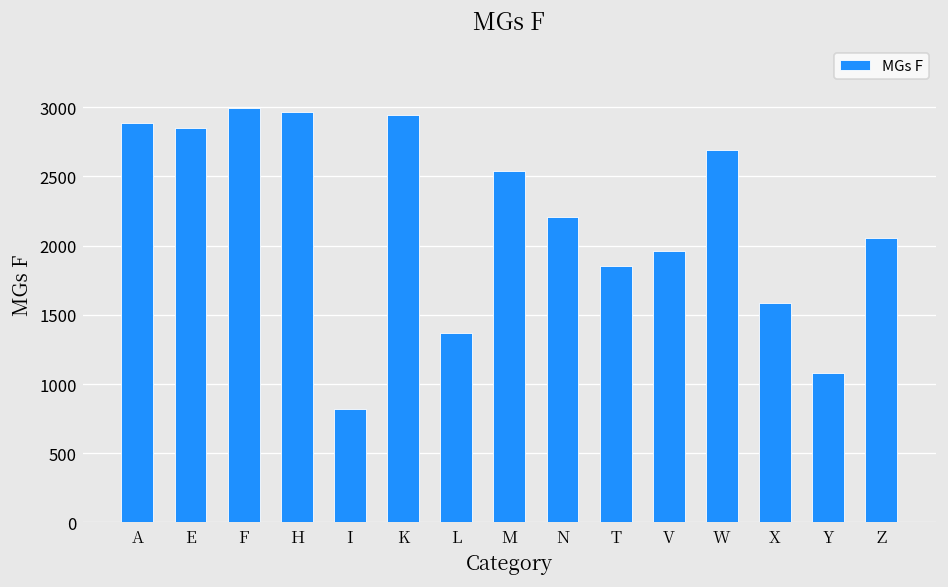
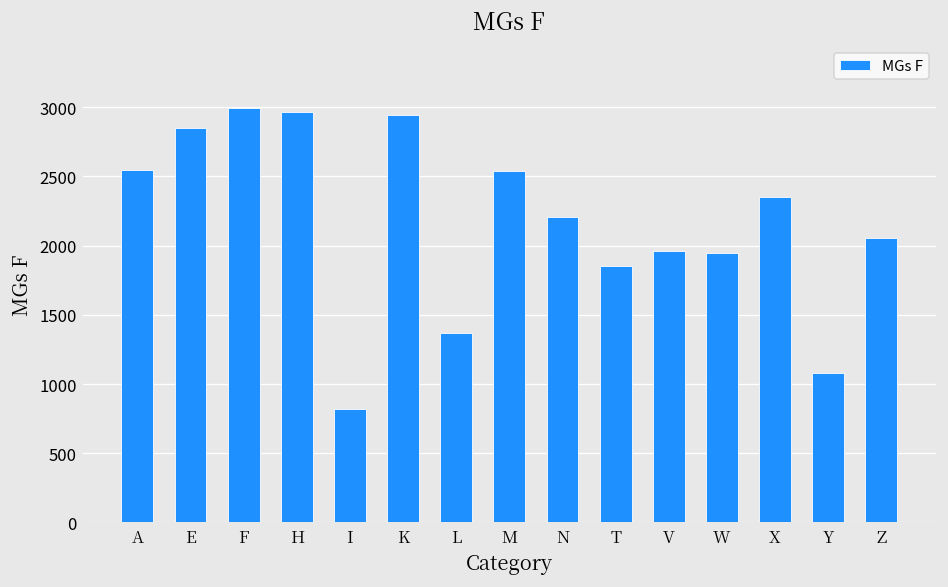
  {
-   "A": 2890,
+   "A": 2550,
    "E": 2850,
    "F": 3000,
    "H": 2970,
    "I": 820,
    "K": 2940,
    "L": 1370,
    "M": 2540,
    "N": 2210,
    "T": 1850,
    "V": 1960,
-   "W": 2690,
-   "X": 1590,
+   "W": 1950,
+   "X": 2350,
    "Y": 1080,
    "Z": 2060
  }
